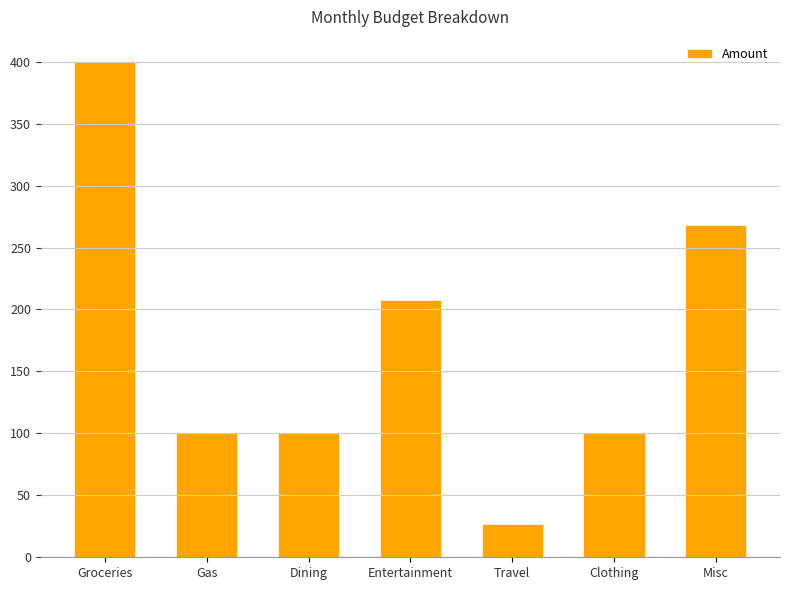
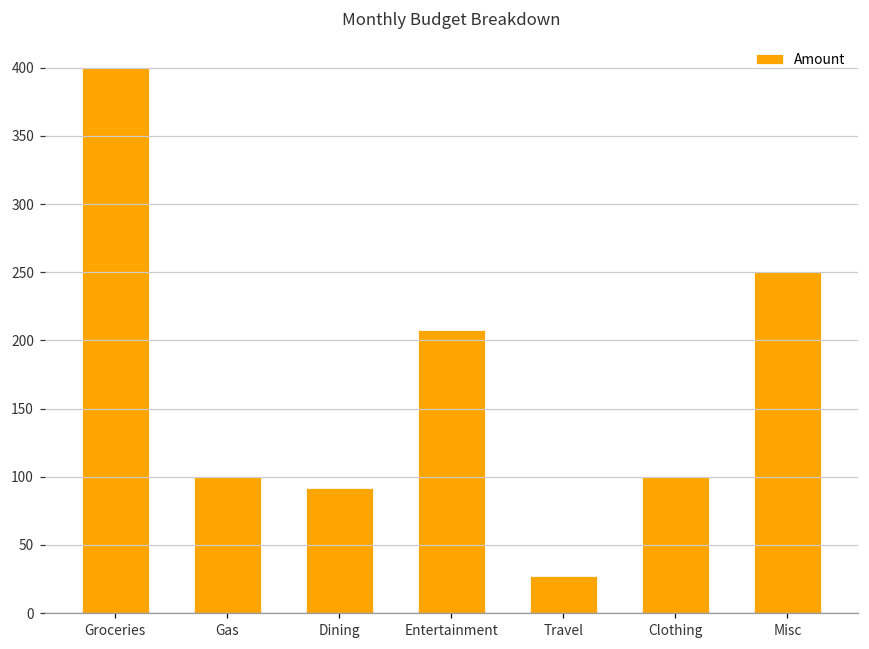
  {
    "Groceries": 400,
    "Gas": 100,
-   "Dining": 100,
+   "Dining": 92,
    "Entertainment": 208,
    "Travel": 27,
    "Clothing": 100,
-   "Misc": 268
+   "Misc": 250
  }
